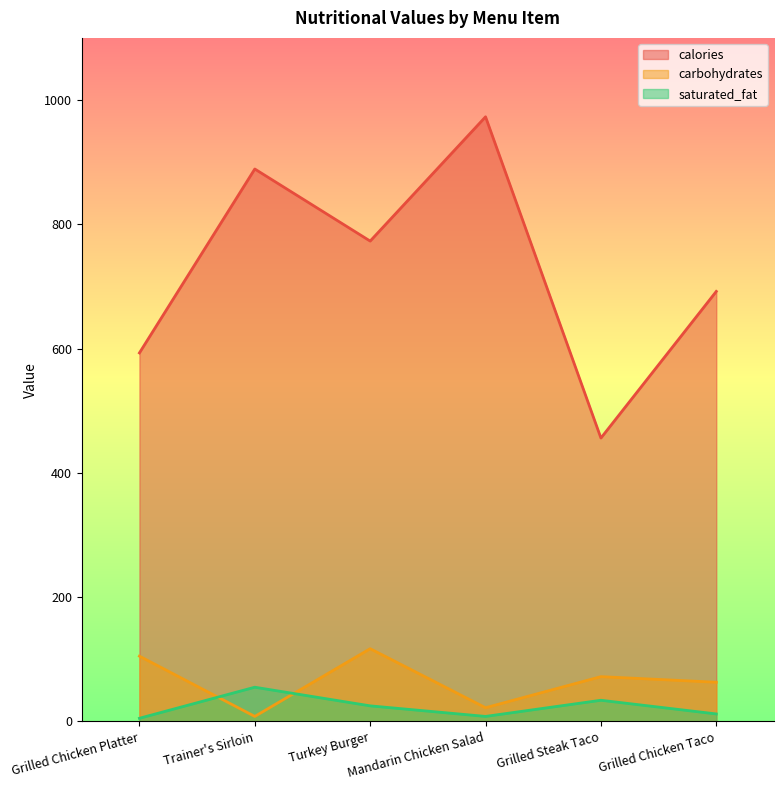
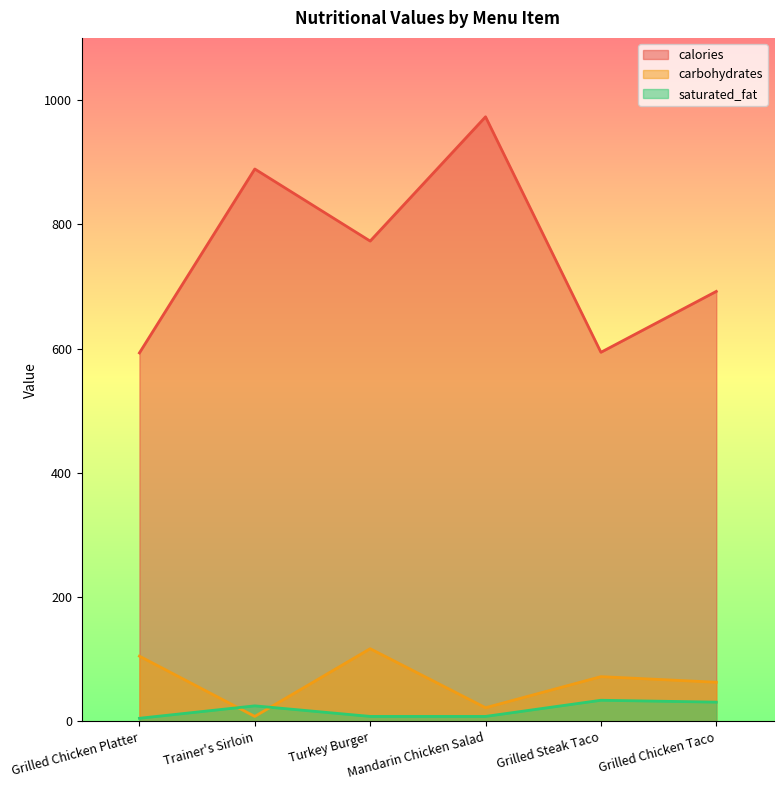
  {
    "calories": {
      "Grilled Chicken Platter": 590,
      "Trainer's Sirloin": 890,
      "Turkey Burger": 770,
      "Mandarin Chicken Salad": 970,
-     "Grilled Steak Taco": 460,
+     "Grilled Steak Taco": 590,
      "Grilled Chicken Taco": 690
    },
    "carbohydrates": {
      "Grilled Chicken Platter": 110,
      "Trainer's Sirloin": 10,
      "Turkey Burger": 120,
      "Mandarin Chicken Salad": 20,
      "Grilled Steak Taco": 70,
      "Grilled Chicken Taco": 60
    },
    "saturated_fat": {
      "Grilled Chicken Platter": 10,
-     "Trainer's Sirloin": 60,
-     "Turkey Burger": 30,
+     "Trainer's Sirloin": 30,
+     "Turkey Burger": 10,
      "Mandarin Chicken Salad": 10,
      "Grilled Steak Taco": 30,
-     "Grilled Chicken Taco": 10
+     "Grilled Chicken Taco": 30
    }
  }
